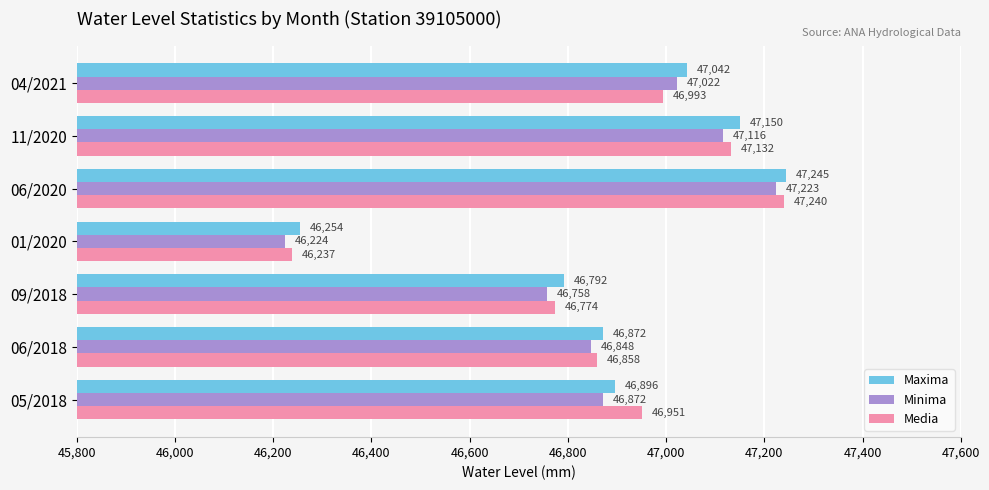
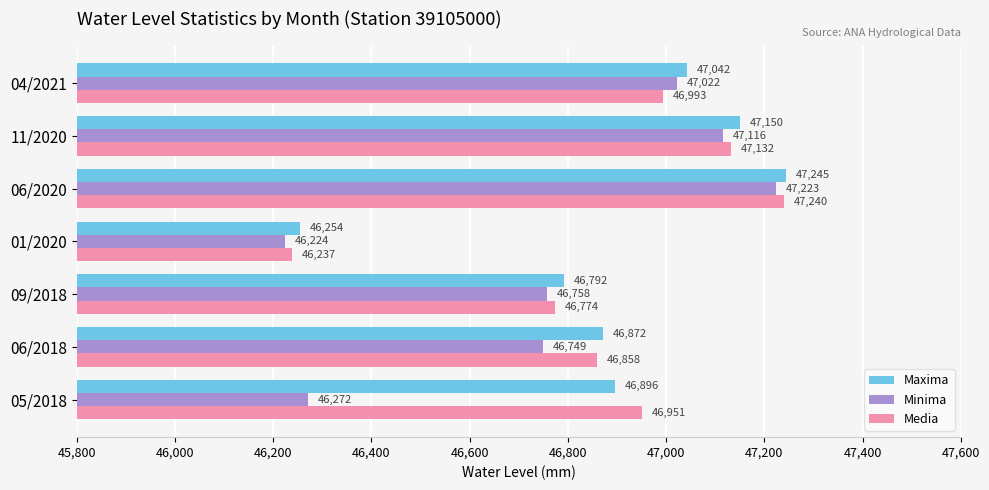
  {
    "Maxima": {
      "04/2021": "47,042",
      "11/2020": "47,150",
      "06/2020": "47,245",
      "01/2020": "46,254",
      "09/2018": "46,792",
      "06/2018": "46,872",
      "05/2018": "46,896"
    },
    "Minima": {
      "04/2021": "47,022",
      "11/2020": "47,116",
      "06/2020": "47,223",
      "01/2020": "46,224",
      "09/2018": "46,758",
-     "06/2018": "46,848",
-     "05/2018": "46,872"
+     "06/2018": "46,749",
+     "05/2018": "46,272"
    },
    "Media": {
      "04/2021": "46,993",
      "11/2020": "47,132",
      "06/2020": "47,240",
      "01/2020": "46,237",
      "09/2018": "46,774",
      "06/2018": "46,858",
      "05/2018": "46,951"
    }
  }
